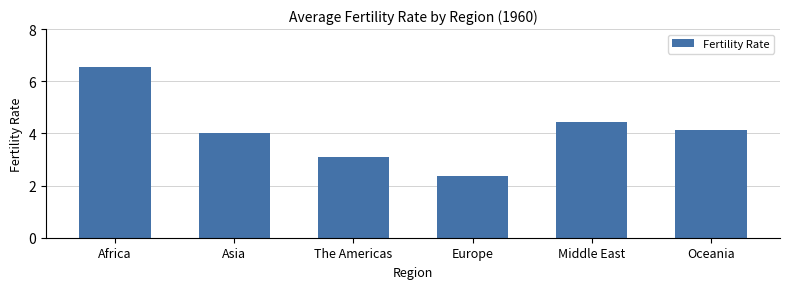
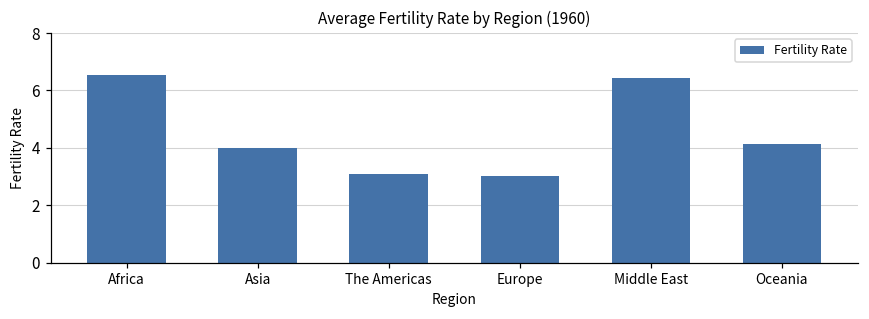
  {
    "Africa": 6.5,
    "Asia": 4.0,
    "The Americas": 3.1,
-   "Europe": 2.4,
-   "Middle East": 4.4,
+   "Europe": 3.0,
+   "Middle East": 6.5,
    "Oceania": 4.1
  }
